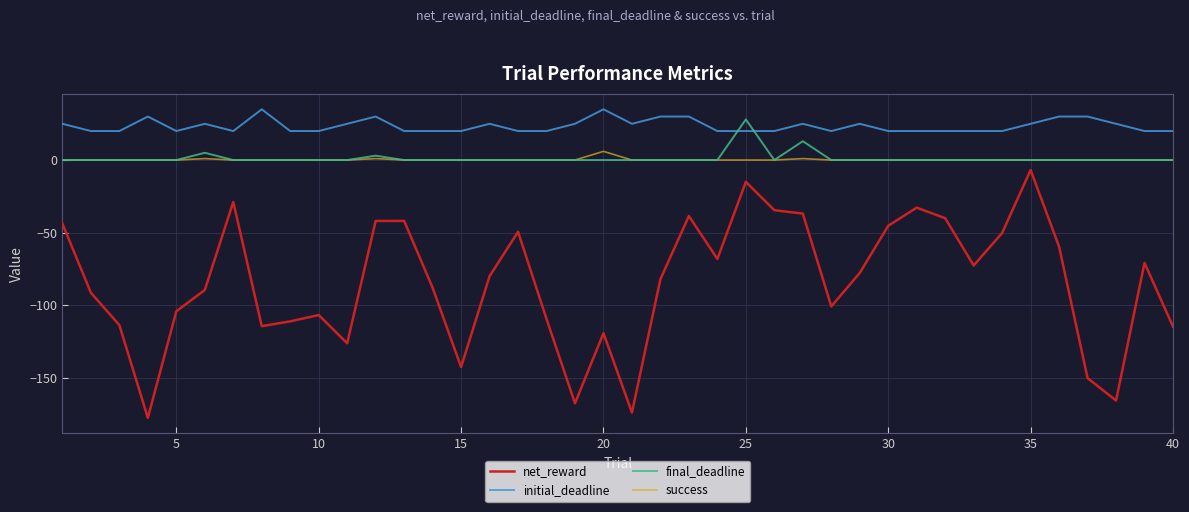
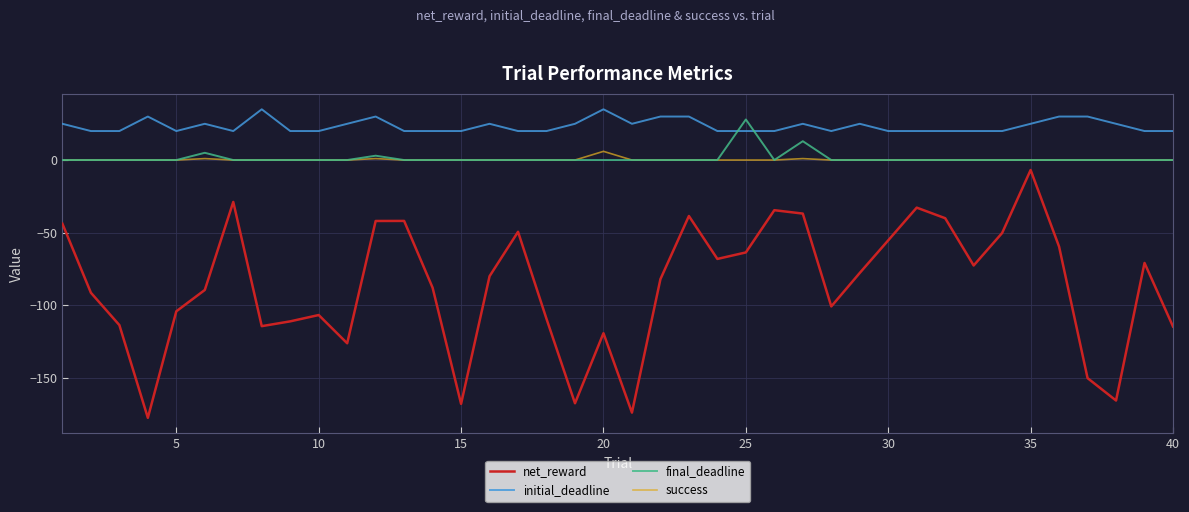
  {
    "net_reward": {
      "5": -104,
      "10": -107,
-     "15": -143,
+     "15": -168,
      "20": -119,
-     "25": -15,
-     "30": -45,
+     "25": -64,
+     "30": -55,
      "35": -7,
      "40": -115
    },
    "initial_deadline": {
      "5": 20,
      "10": 20,
      "15": 20,
      "20": 35,
      "25": 20,
      "30": 20,
      "35": 25,
      "40": 20
    },
    "final_deadline": {
      "20": 0,
      "25": 28
    },
    "success": {
      "20": 6,
      "25": 0
    }
  }
